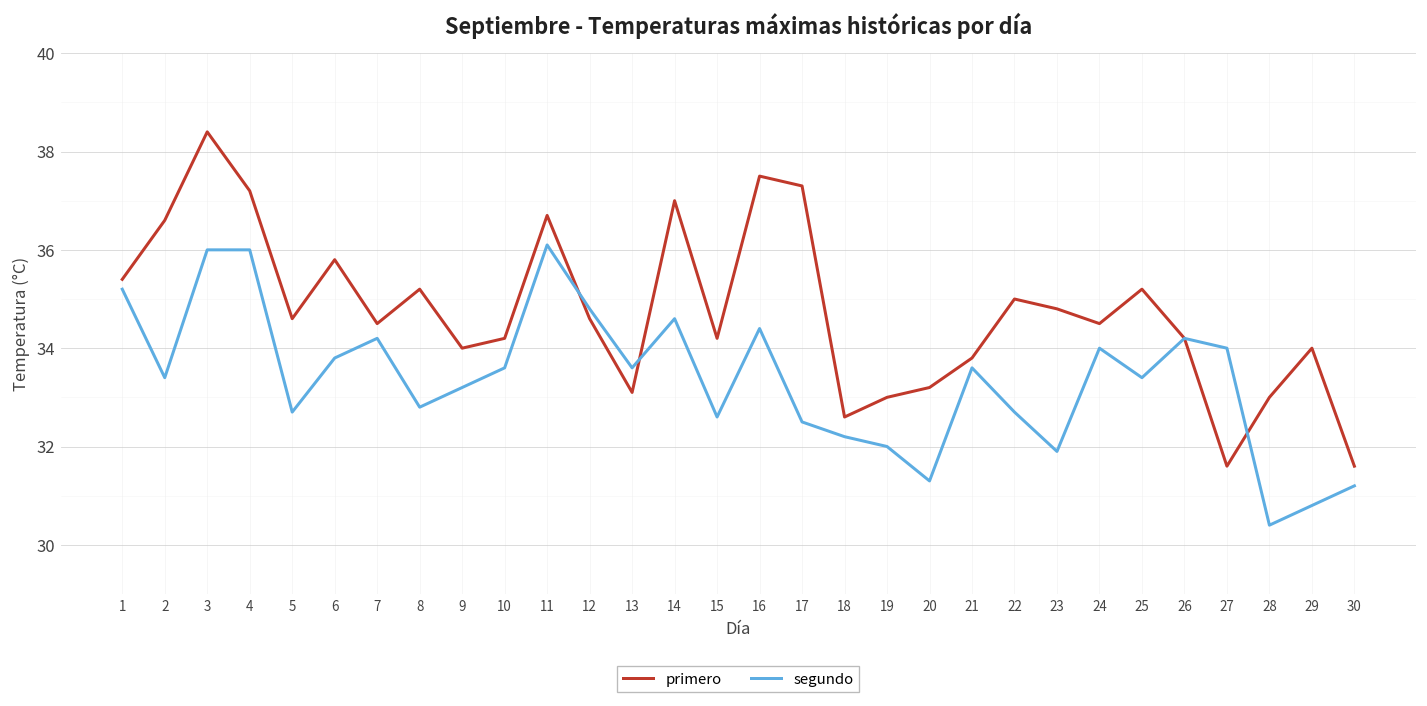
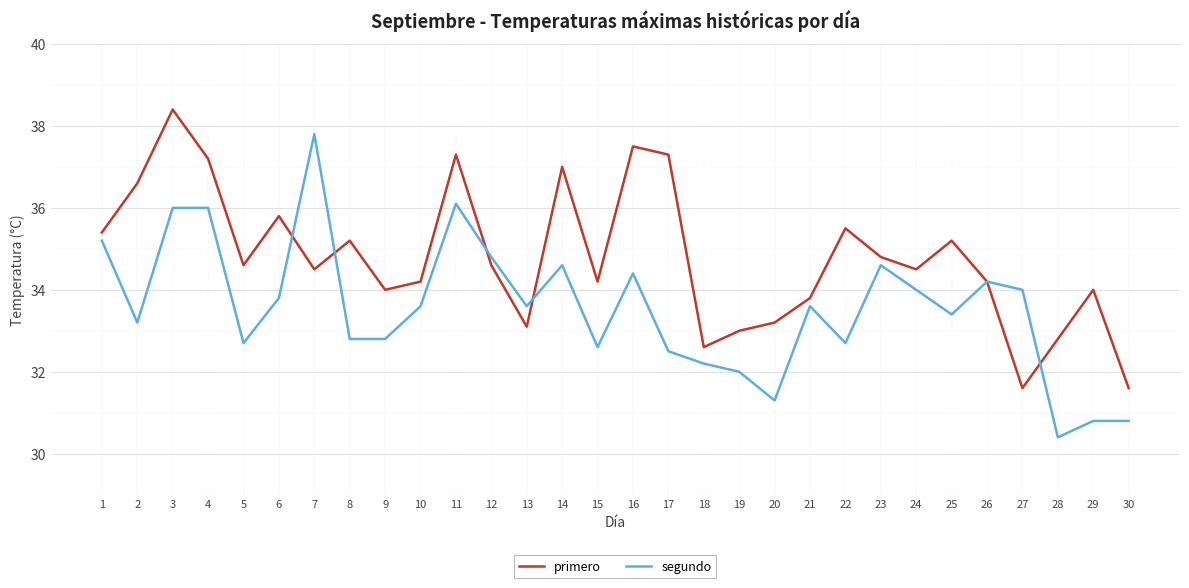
  {
    "primero": {
      "1": 35.4,
      "2": 36.6,
      "3": 38.4,
      "4": 37.2,
      "5": 34.6,
      "6": 35.8,
      "7": 34.5,
      "8": 35.2,
      "9": 34.0,
      "10": 34.2,
-     "11": 36.7,
+     "11": 37.3,
      "12": 34.6,
      "13": 33.1,
      "14": 37.0,
      "15": 34.2,
      "16": 37.5,
      "17": 37.3,
      "18": 32.6,
      "19": 33.0,
      "20": 33.2,
      "21": 33.8,
-     "22": 35.0,
+     "22": 35.5,
      "23": 34.8,
      "24": 34.5,
      "25": 35.2,
      "27": 31.6,
-     "28": 33.0,
+     "28": 32.8,
      "29": 34.0,
      "30": 31.6
    },
    "segundo": {
      "1": 35.2,
-     "2": 33.4,
+     "2": 33.2,
      "3": 36.0,
      "4": 36.0,
      "5": 32.7,
      "6": 33.8,
-     "7": 34.2,
+     "7": 37.8,
      "8": 32.8,
-     "9": 33.2,
+     "9": 32.8,
      "10": 33.6,
      "11": 36.1,
      "12": 34.8,
      "13": 33.6,
      "14": 34.6,
      "15": 32.6,
      "16": 34.4,
      "17": 32.5,
      "18": 32.2,
      "19": 32.0,
      "20": 31.3,
      "21": 33.6,
      "22": 32.7,
-     "23": 31.9,
+     "23": 34.6,
      "24": 34.0,
      "25": 33.4,
      "27": 34.0,
      "28": 30.4,
      "29": 30.8,
-     "30": 31.2
+     "30": 30.8
    }
  }
